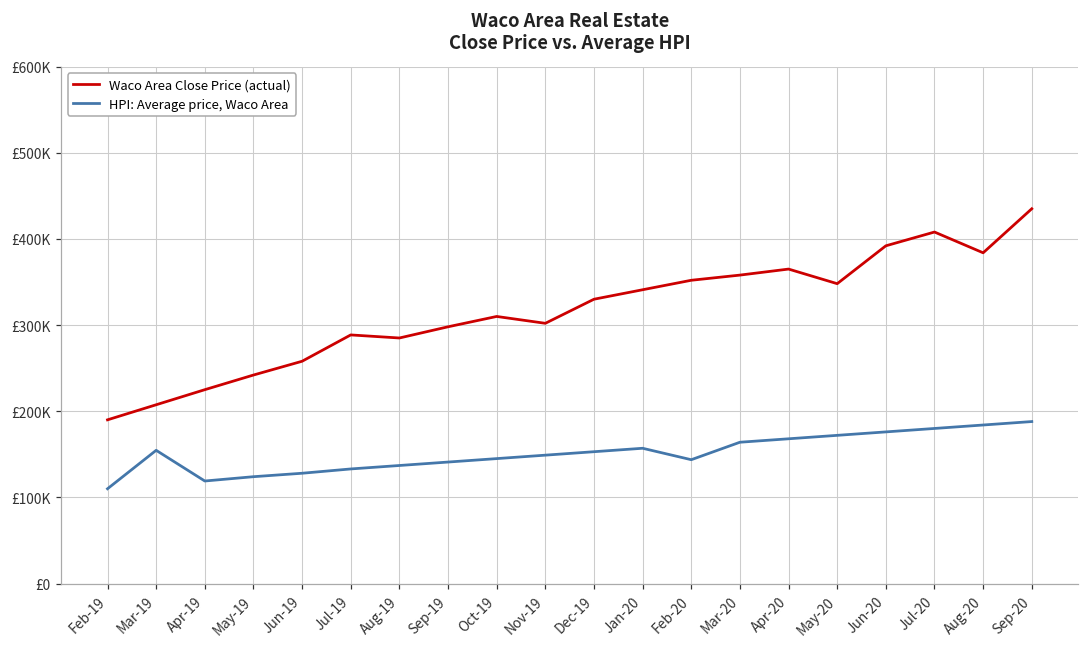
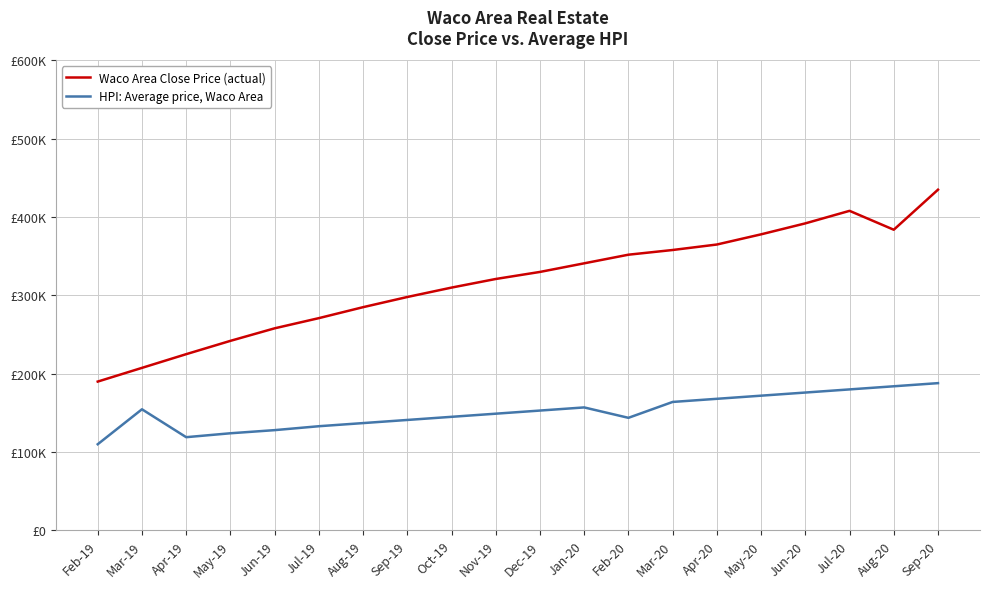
  {
    "Waco Area Close Price (actual)": {
      "Feb-19": "£190000",
      "Mar-19": "£210000",
      "Apr-19": "£230000",
      "May-19": "£240000",
      "Jun-19": "£260000",
-     "Jul-19": "£290000",
+     "Jul-19": "£270000",
      "Aug-19": "£290000",
      "Sep-19": "£300000",
      "Oct-19": "£310000",
-     "Nov-19": "£300000",
+     "Nov-19": "£320000",
      "Dec-19": "£330000",
      "Jan-20": "£340000",
      "Feb-20": "£350000",
      "Mar-20": "£360000",
      "Apr-20": "£370000",
-     "May-20": "£350000",
+     "May-20": "£380000",
      "Jun-20": "£390000",
      "Jul-20": "£410000",
      "Aug-20": "£380000",
      "Sep-20": "£440000"
    },
    "HPI: Average price, Waco Area": {
      "Feb-19": "£110000",
      "Mar-19": "£150000",
      "Apr-19": "£120000",
      "May-19": "£120000",
      "Jun-19": "£130000",
      "Jul-19": "£130000",
      "Aug-19": "£140000",
      "Sep-19": "£140000",
      "Oct-19": "£150000",
      "Nov-19": "£150000",
      "Dec-19": "£150000",
      "Jan-20": "£160000",
      "Feb-20": "£140000",
      "Mar-20": "£160000",
      "Apr-20": "£170000",
      "May-20": "£170000",
      "Jun-20": "£180000",
      "Jul-20": "£180000",
      "Aug-20": "£180000",
      "Sep-20": "£190000"
    }
  }
